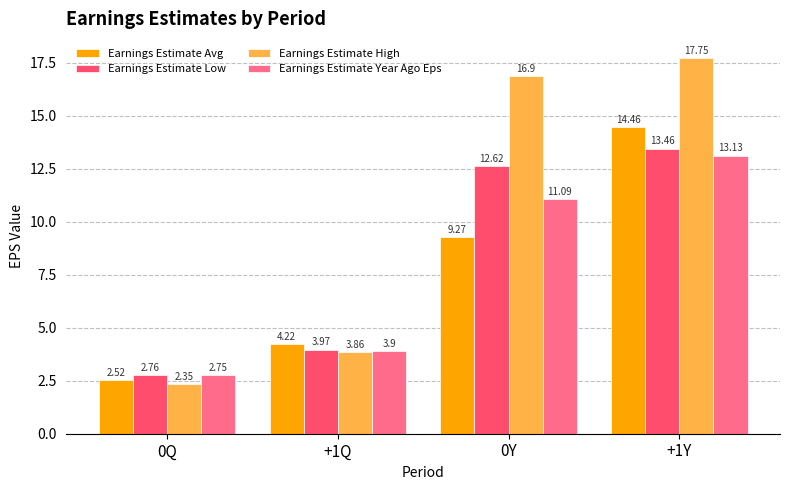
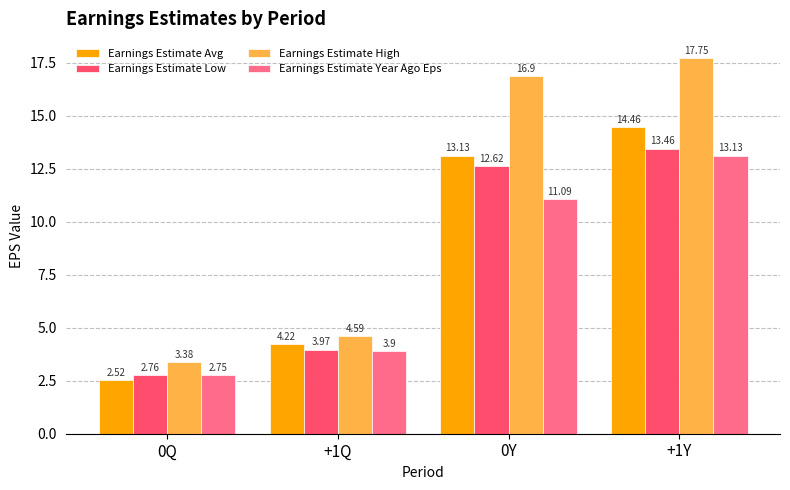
  {
    "Earnings Estimate Avg": {
      "0Q": 2.52,
      "+1Q": 4.22,
-     "0Y": 9.27,
+     "0Y": 13.13,
      "+1Y": 14.46
    },
    "Earnings Estimate High": {
-     "0Q": 2.35,
-     "+1Q": 3.86,
+     "0Q": 3.38,
+     "+1Q": 4.59,
      "0Y": 16.9,
      "+1Y": 17.75
    }
  }
